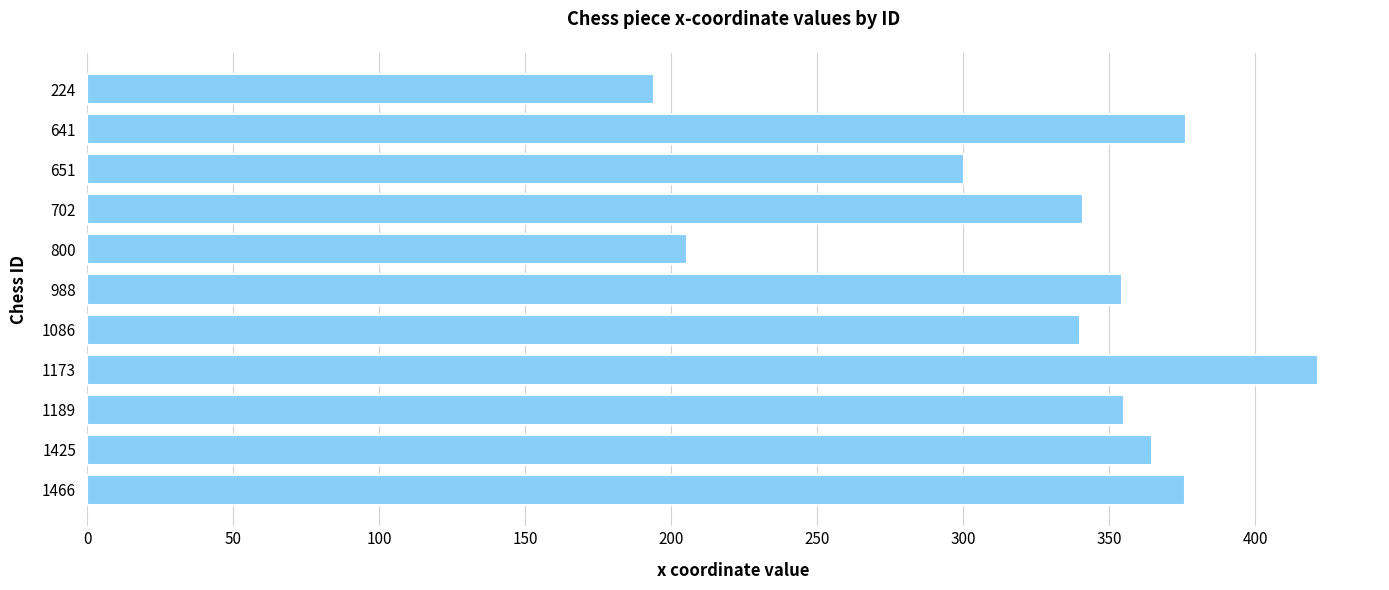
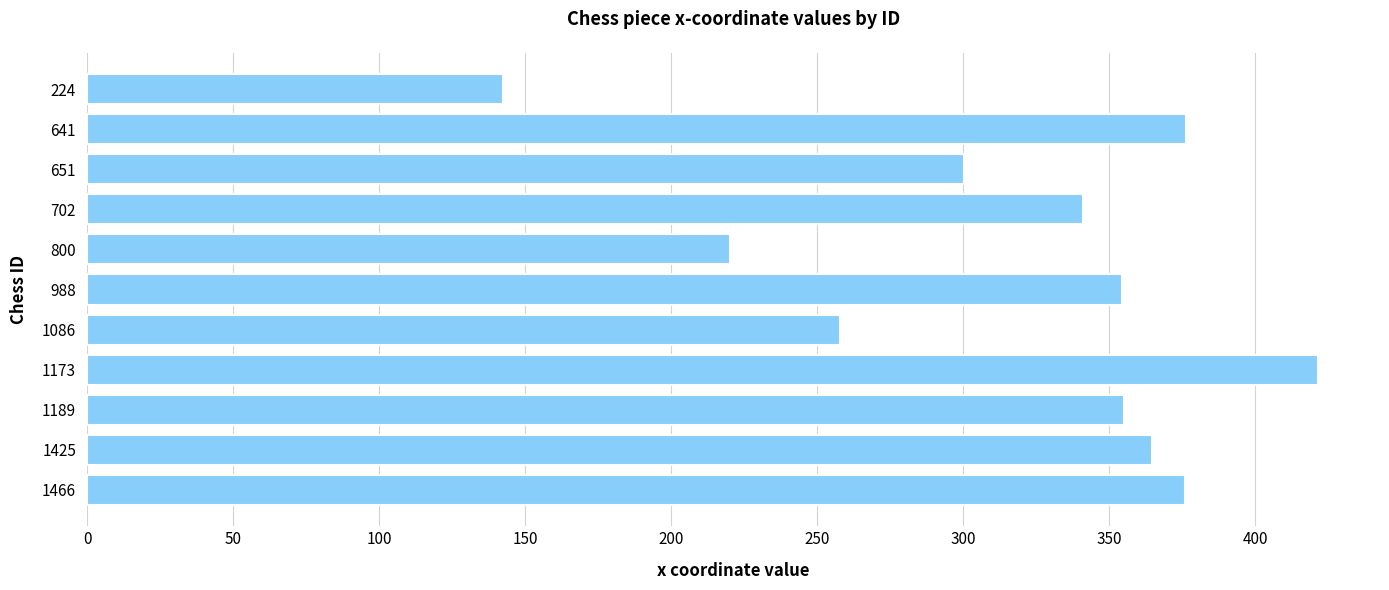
  {
-   "224": 194,
+   "224": 143,
    "641": 376,
    "651": 300,
    "702": 341,
-   "800": 205,
+   "800": 220,
    "988": 354,
-   "1086": 340,
+   "1086": 258,
    "1173": 422,
    "1189": 355,
    "1425": 365,
    "1466": 376
  }
